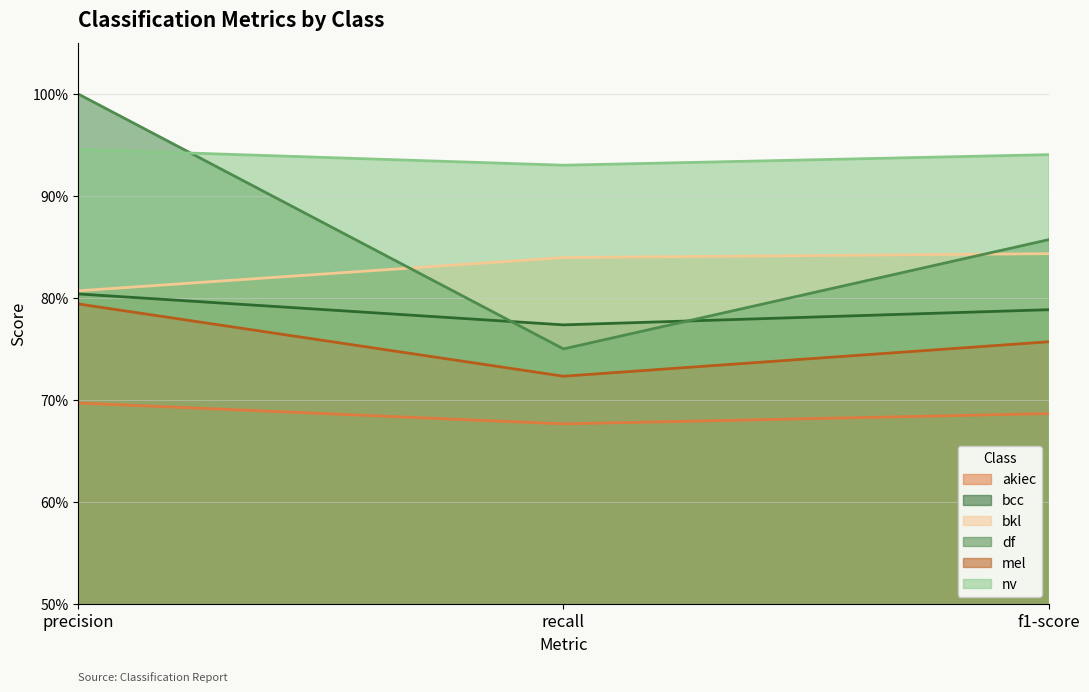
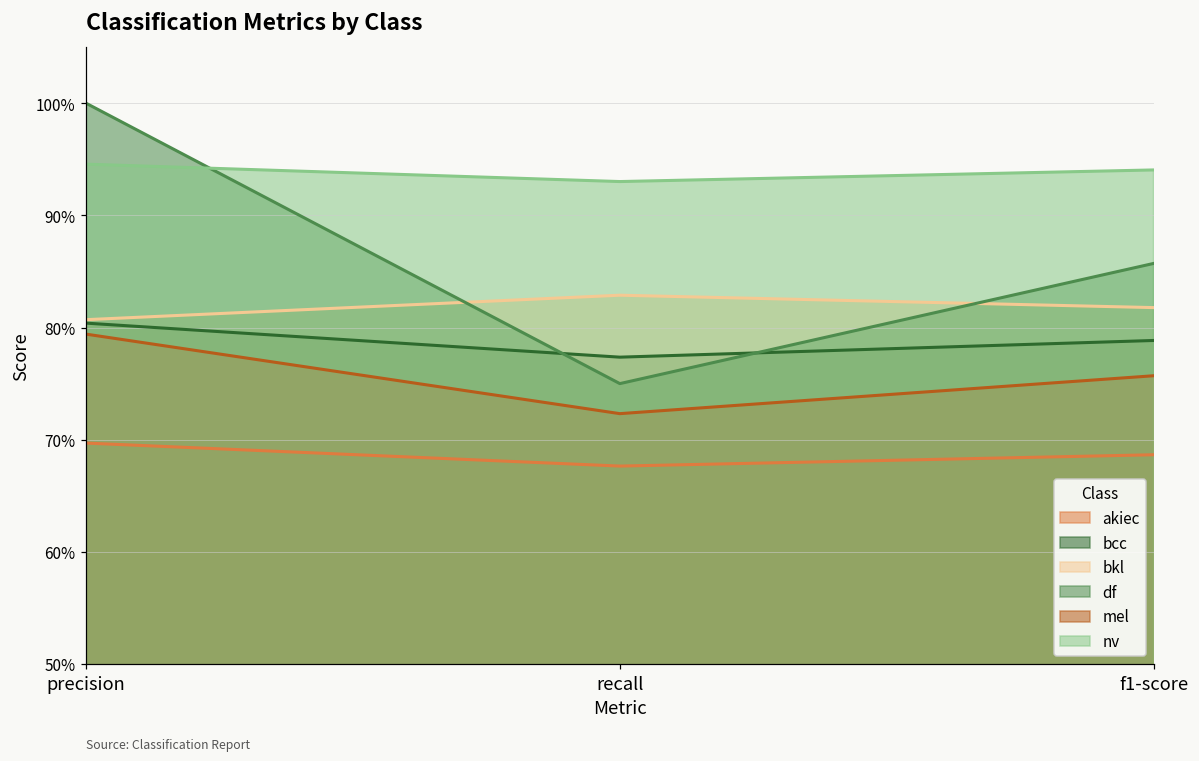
  {
    "bkl": {
      "precision": "80.7%",
-     "recall": "84.0%",
-     "f1-score": "84.3%"
+     "recall": "82.9%",
+     "f1-score": "81.8%"
    },
    "nv": {
      "precision": "94.6%",
      "recall": "93.0%",
      "f1-score": "94.1%"
    }
  }
